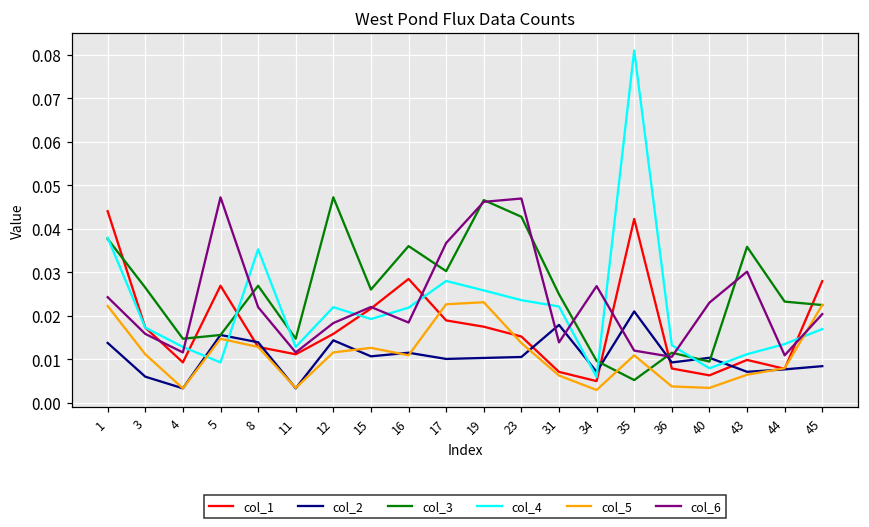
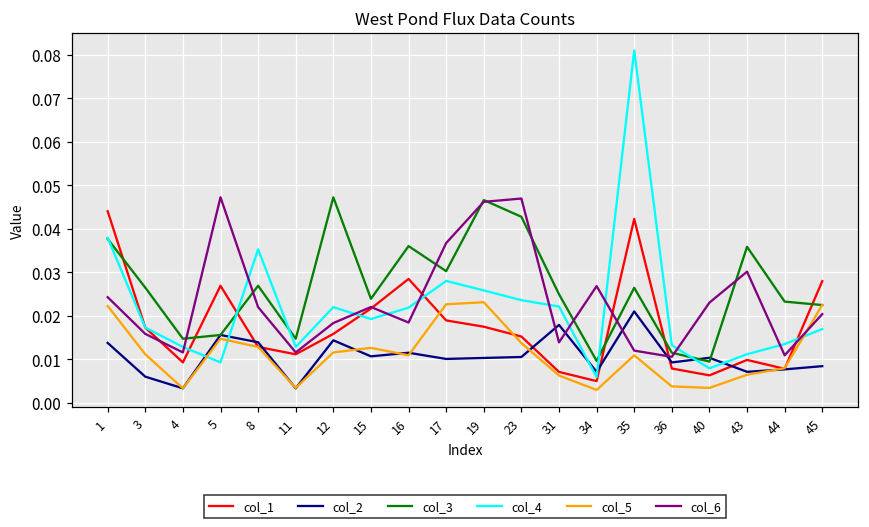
  {
    "col_1": {
      "1": 0.044,
      "4": 0.009,
      "5": 0.027,
      "12": 0.016,
      "16": 0.028,
      "17": 0.019,
      "19": 0.018,
      "23": 0.015,
      "31": 0.007,
      "34": 0.005,
      "35": 0.042,
      "36": 0.008,
      "40": 0.006,
      "43": 0.010,
      "45": 0.028
    },
    "col_2": {
      "1": 0.014,
      "3": 0.006,
      "8": 0.014,
      "12": 0.014,
      "15": 0.011,
      "17": 0.010,
      "19": 0.010,
      "23": 0.011,
      "31": 0.018,
      "34": 0.007,
      "35": 0.021,
      "36": 0.009,
      "40": 0.010,
      "43": 0.007,
      "45": 0.008
    },
    "col_3": {
      "3": 0.026,
      "4": 0.015,
      "8": 0.027,
      "11": 0.015,
      "12": 0.047,
-     "15": 0.026,
+     "15": 0.024,
      "16": 0.036,
      "17": 0.030,
      "23": 0.043,
      "31": 0.025,
      "34": 0.010,
-     "35": 0.005,
+     "35": 0.026,
      "36": 0.012,
      "40": 0.009,
      "43": 0.036,
      "44": 0.023
    },
    "col_4": {
      "4": 0.013,
      "5": 0.009,
      "8": 0.035,
      "11": 0.013,
      "12": 0.022,
      "15": 0.019,
      "16": 0.022,
      "17": 0.028,
      "19": 0.026,
      "23": 0.024,
      "31": 0.022,
      "34": 0.006,
      "35": 0.081,
      "36": 0.013,
      "40": 0.008,
      "43": 0.011,
      "44": 0.014,
      "45": 0.017
    },
    "col_5": {
      "1": 0.022,
      "3": 0.011,
      "5": 0.015,
      "12": 0.012,
      "15": 0.013,
      "17": 0.023,
      "19": 0.023,
      "23": 0.014,
      "31": 0.006,
      "34": 0.003,
      "35": 0.011,
      "36": 0.004,
      "40": 0.003,
      "43": 0.006
    },
    "col_6": {
      "1": 0.024,
      "3": 0.016,
      "4": 0.012,
      "5": 0.047,
      "8": 0.022,
      "12": 0.018,
      "16": 0.018,
      "17": 0.037,
      "23": 0.047,
      "31": 0.014,
      "34": 0.027,
      "35": 0.012,
      "36": 0.011,
      "40": 0.023,
      "43": 0.030,
      "44": 0.011,
      "45": 0.020
    }
  }
